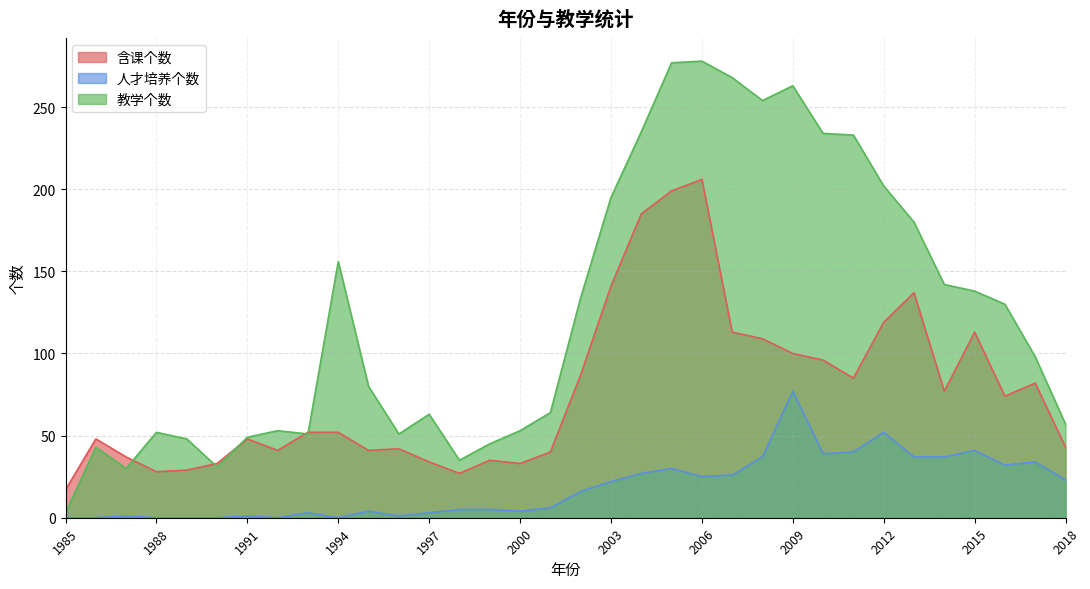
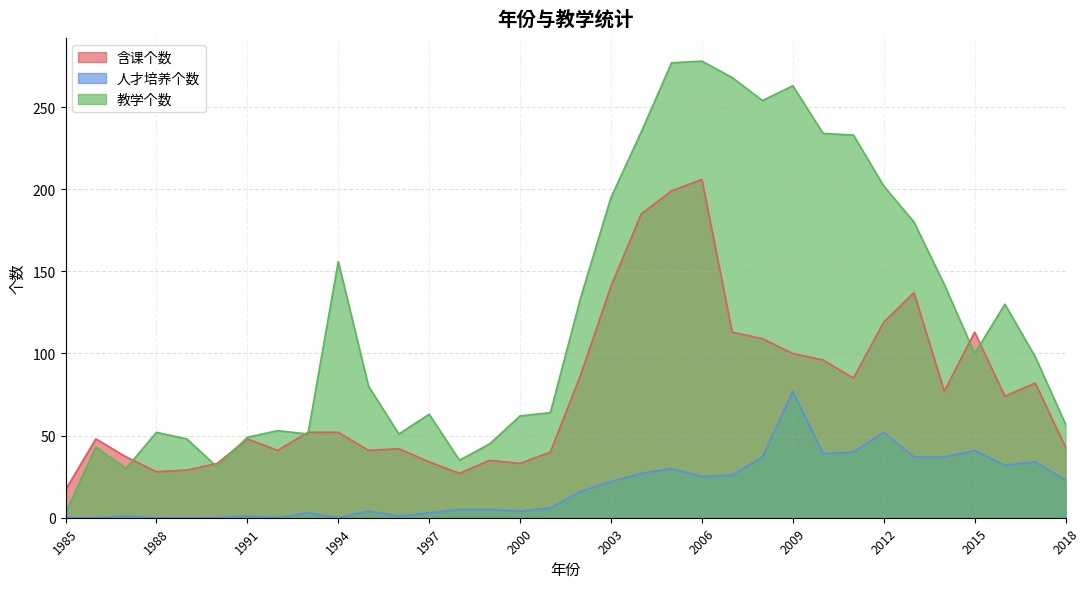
  {
    "含课个数": {
      "1985": 17,
      "1988": 28,
      "1994": 52,
      "1997": 34,
      "2000": 33,
      "2003": 141,
      "2006": 206,
      "2009": 100,
      "2012": 119,
      "2015": 113,
      "2018": 43
    },
    "人才培养个数": {
      "1985": 0,
      "1988": 0,
      "1991": 1,
      "1994": 0,
      "1997": 3,
      "2000": 4,
      "2003": 22,
      "2006": 25,
      "2009": 77,
      "2012": 52,
      "2015": 41,
      "2018": 23
    },
    "教学个数": {
      "1985": 3,
      "1988": 52,
      "1994": 156,
      "1997": 63,
-     "2000": 53,
+     "2000": 62,
      "2003": 195,
      "2006": 278,
      "2009": 263,
      "2012": 202,
-     "2015": 138,
+     "2015": 100,
      "2018": 57
    }
  }
